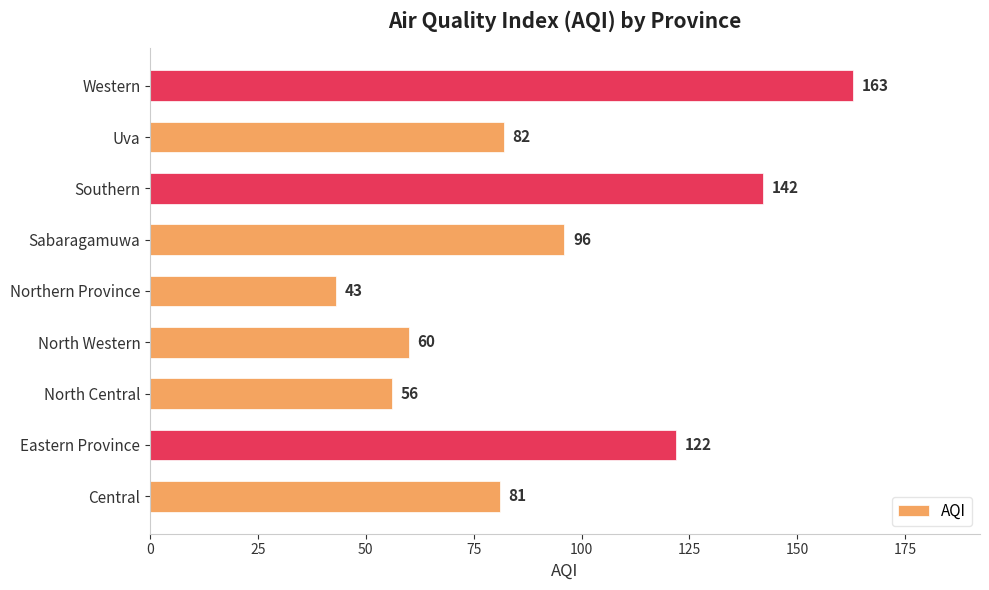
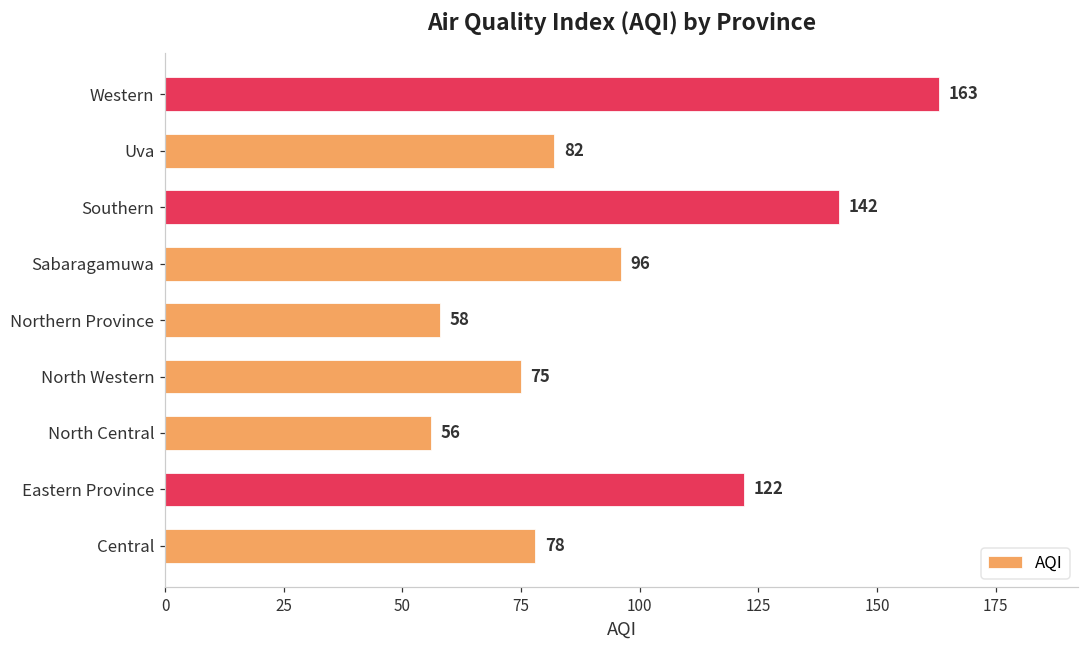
  {
    "Western": 163,
    "Uva": 82,
    "Southern": 142,
    "Sabaragamuwa": 96,
-   "Northern Province": 43,
-   "North Western": 60,
+   "Northern Province": 58,
+   "North Western": 75,
    "North Central": 56,
    "Eastern Province": 122,
-   "Central": 81
+   "Central": 78
  }
